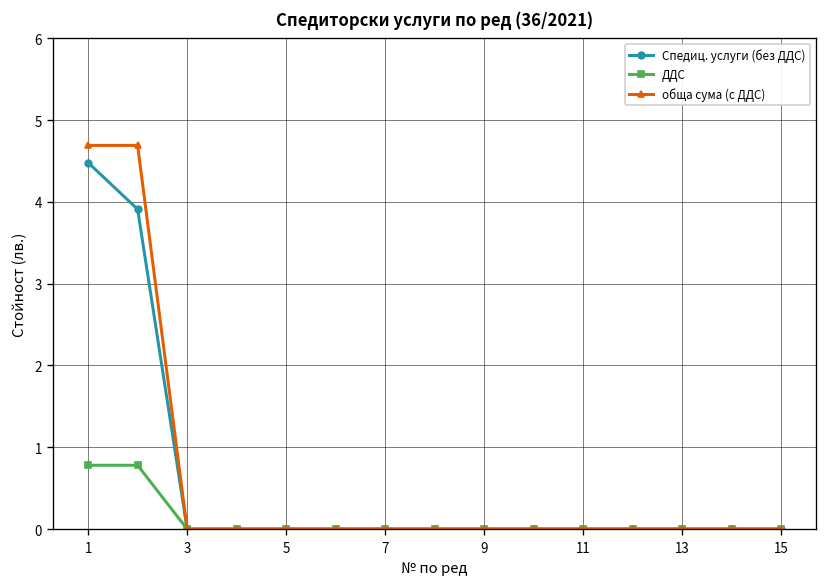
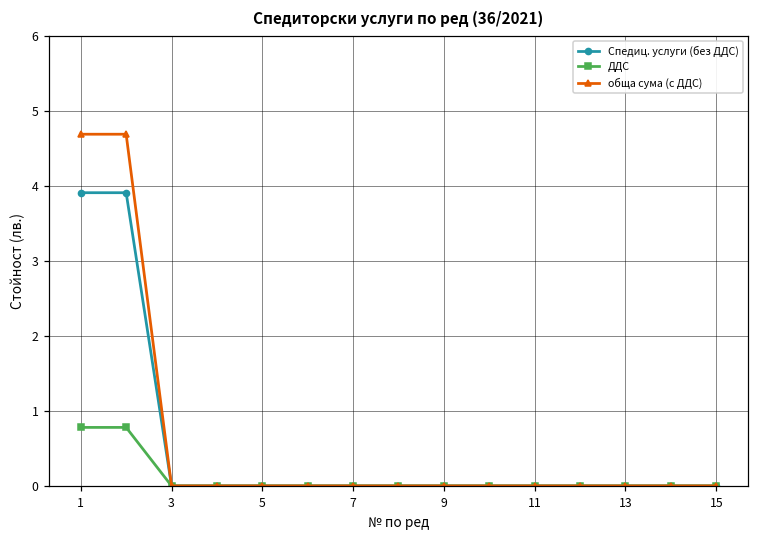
  {
    "Спедиц. услуги (без ДДС)": {
-     "1": 4.5
+     "1": 3.9
    },
    "ДДС": {
      "1": 0.8
    },
    "обща сума (с ДДС)": {
      "1": 4.7
    }
  }
